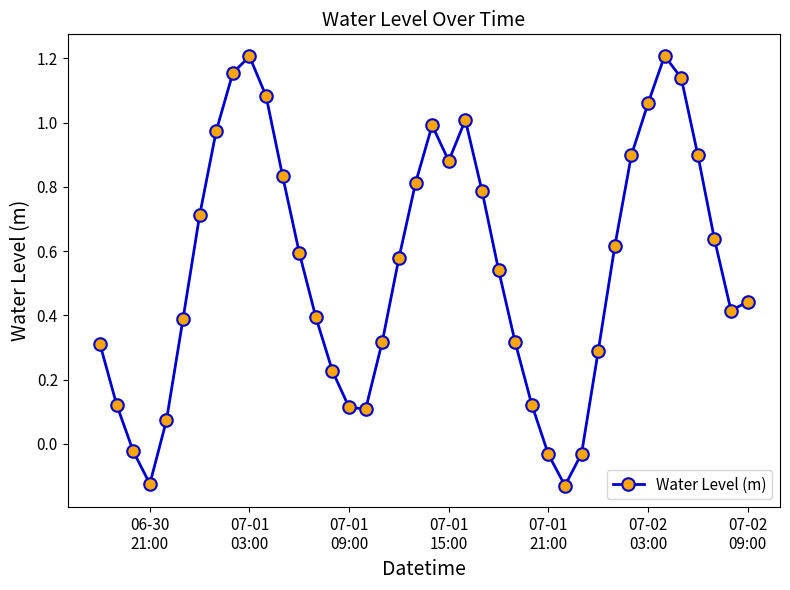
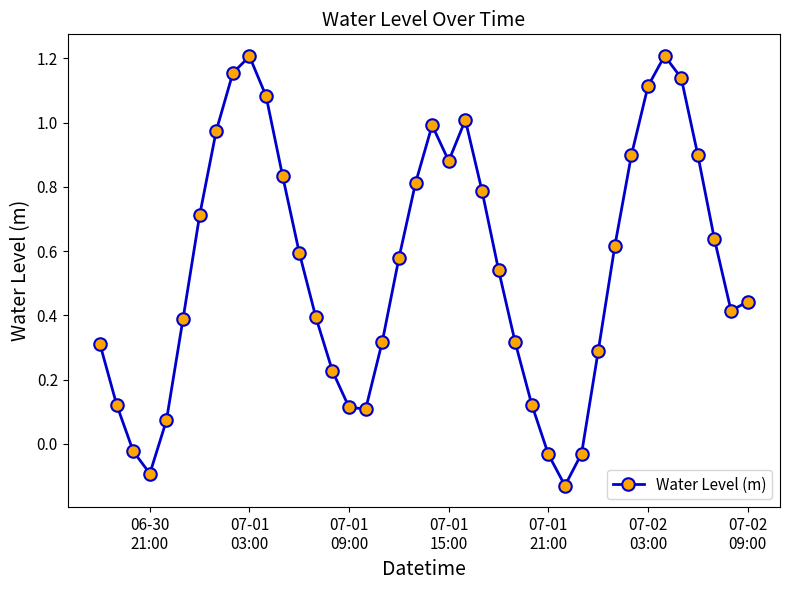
  {
-   "06-30 21:00": -0.12,
+   "06-30 21:00": -0.09,
    "07-01 03:00": 1.21,
    "07-01 09:00": 0.11,
    "07-01 15:00": 0.88,
    "07-01 21:00": -0.03,
-   "07-02 03:00": 1.06,
+   "07-02 03:00": 1.11,
    "07-02 09:00": 0.44
  }
